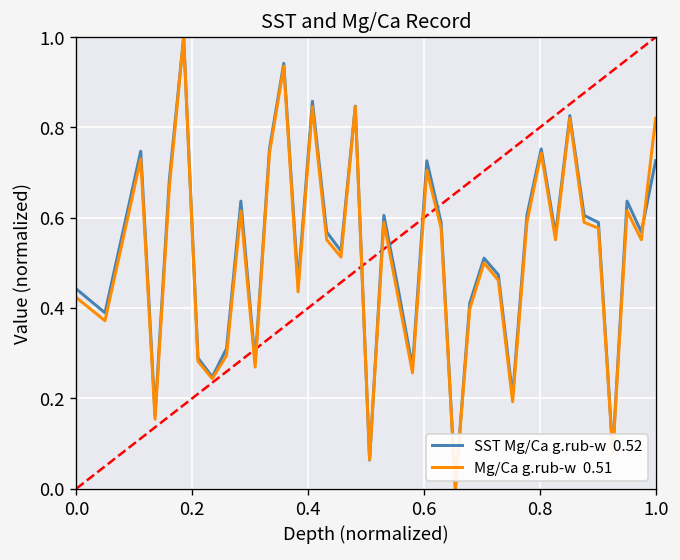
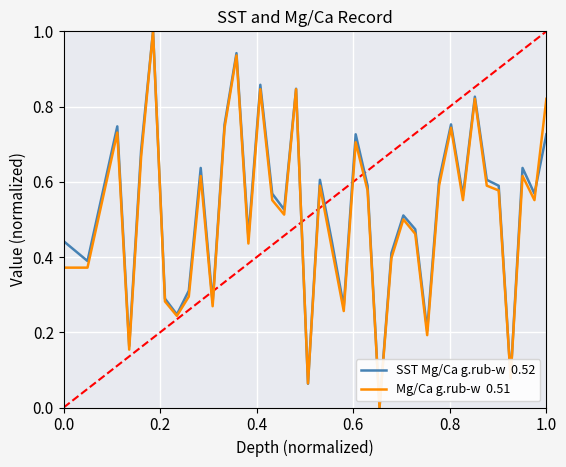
  {
    "SST Mg/Ca g.rub-w 0.52": {
      "0.0": 0.44,
      "1.0": 0.73
    },
    "Mg/Ca g.rub-w 0.51": {
-     "0.0": 0.42,
+     "0.0": 0.37,
      "1.0": 0.82
    }
  }
